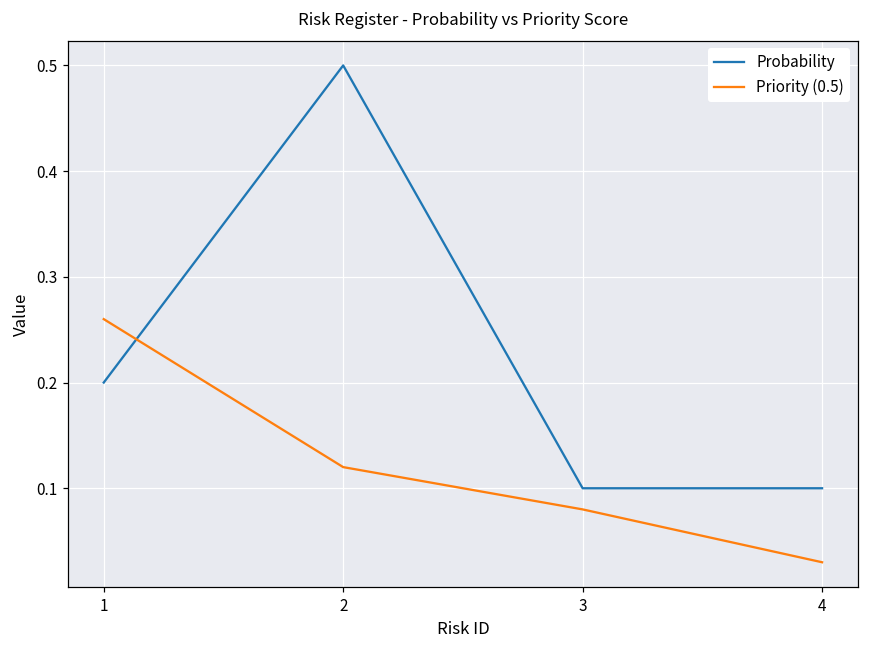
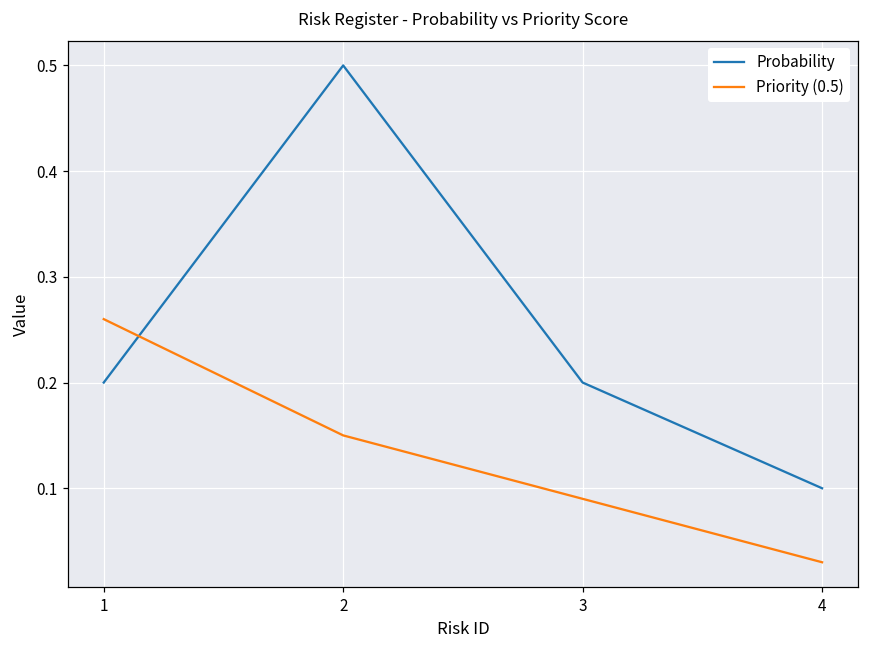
  {
    "Probability": {
      "1": 0.2,
      "2": 0.5,
-     "3": 0.1,
+     "3": 0.2,
      "4": 0.1
    },
    "Priority (0.5)": {
      "1": 0.26,
-     "2": 0.12,
-     "3": 0.08,
+     "2": 0.15,
+     "3": 0.09,
      "4": 0.03
    }
  }
